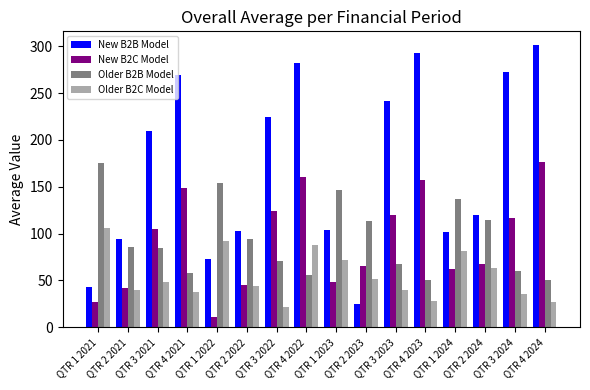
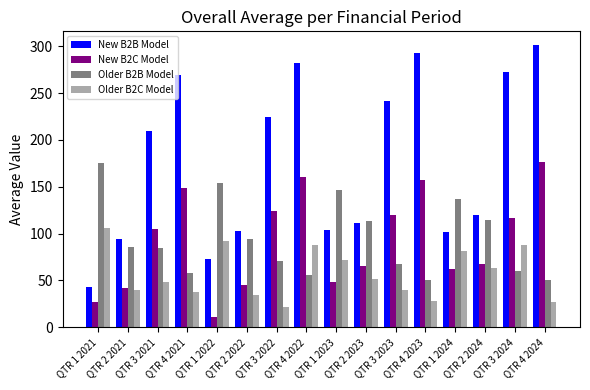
  {
    "New B2B Model": {
      "QTR 1 2021": 40,
      "QTR 2 2021": 90,
      "QTR 3 2021": 210,
      "QTR 4 2021": 270,
      "QTR 1 2022": 70,
      "QTR 2 2022": 100,
      "QTR 3 2022": 230,
      "QTR 4 2022": 280,
      "QTR 1 2023": 100,
-     "QTR 2 2023": 30,
+     "QTR 2 2023": 110,
      "QTR 3 2023": 240,
      "QTR 4 2023": 290,
      "QTR 1 2024": 100,
      "QTR 2 2024": 120,
      "QTR 3 2024": 270,
      "QTR 4 2024": 300
    },
    "New B2C Model": {
      "QTR 1 2021": 30,
      "QTR 2 2021": 40,
      "QTR 3 2021": 110,
      "QTR 4 2021": 150,
      "QTR 1 2022": 10,
      "QTR 2 2022": 50,
      "QTR 3 2022": 120,
      "QTR 4 2022": 160,
      "QTR 1 2023": 50,
      "QTR 2 2023": 70,
      "QTR 3 2023": 120,
      "QTR 4 2023": 160,
      "QTR 1 2024": 60,
      "QTR 2 2024": 70,
      "QTR 3 2024": 120,
      "QTR 4 2024": 180
    },
    "Older B2B Model": {
      "QTR 1 2021": 180,
      "QTR 2 2021": 90,
      "QTR 3 2021": 90,
      "QTR 4 2021": 60,
      "QTR 1 2022": 150,
      "QTR 2 2022": 90,
      "QTR 3 2022": 70,
      "QTR 4 2022": 60,
      "QTR 1 2023": 150,
      "QTR 2 2023": 110,
      "QTR 3 2023": 70,
      "QTR 4 2023": 50,
      "QTR 1 2024": 140,
      "QTR 2 2024": 120,
      "QTR 3 2024": 60,
      "QTR 4 2024": 50
    },
    "Older B2C Model": {
      "QTR 1 2021": 110,
      "QTR 2 2021": 40,
      "QTR 3 2021": 50,
      "QTR 4 2021": 40,
      "QTR 1 2022": 90,
-     "QTR 2 2022": 40,
+     "QTR 2 2022": 30,
      "QTR 3 2022": 20,
      "QTR 4 2022": 90,
      "QTR 1 2023": 70,
      "QTR 2 2023": 50,
      "QTR 3 2023": 40,
      "QTR 4 2023": 30,
      "QTR 1 2024": 80,
      "QTR 2 2024": 60,
-     "QTR 3 2024": 40,
+     "QTR 3 2024": 90,
      "QTR 4 2024": 30
    }
  }
